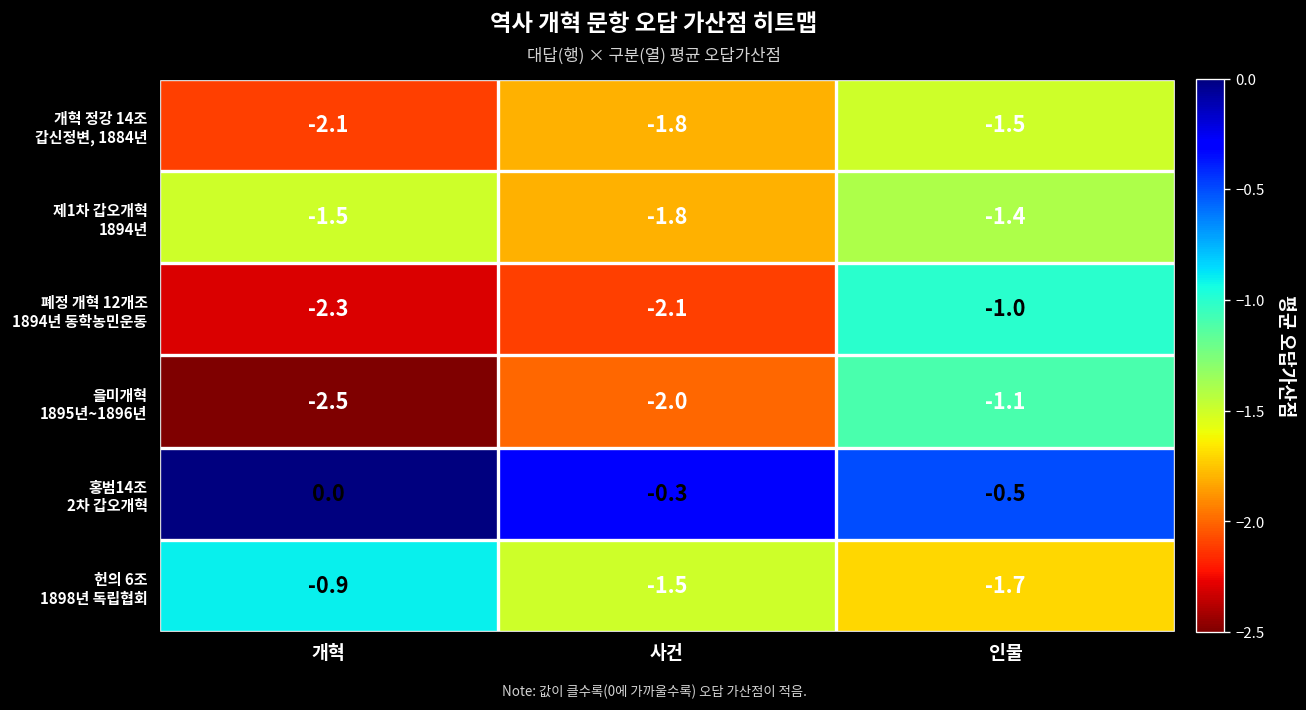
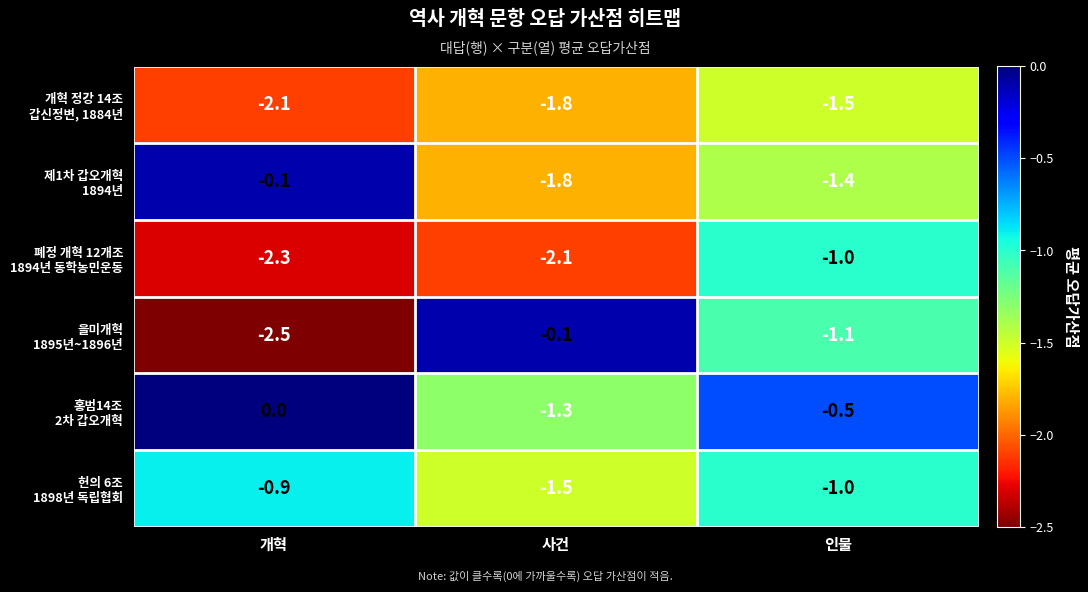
  {
    "개혁 정강 14조 갑신정변, 1884년": {
      "개혁": -2.1,
      "사건": -1.8,
      "인물": -1.5
    },
    "제1차 갑오개혁 1894년": {
-     "개혁": -1.5,
+     "개혁": -0.1,
      "사건": -1.8,
      "인물": -1.4
    },
    "폐정 개혁 12개조 1894년 동학농민운동": {
      "개혁": -2.3,
      "사건": -2.1,
      "인물": -1.0
    },
    "을미개혁 1895년~1896년": {
      "개혁": -2.5,
-     "사건": -2.0,
+     "사건": -0.1,
      "인물": -1.1
    },
    "홍범14조 2차 갑오개혁": {
      "개혁": 0.0,
-     "사건": -0.3,
+     "사건": -1.3,
      "인물": -0.5
    },
    "헌의 6조 1898년 독립협회": {
      "개혁": -0.9,
      "사건": -1.5,
-     "인물": -1.7
+     "인물": -1.0
    }
  }
